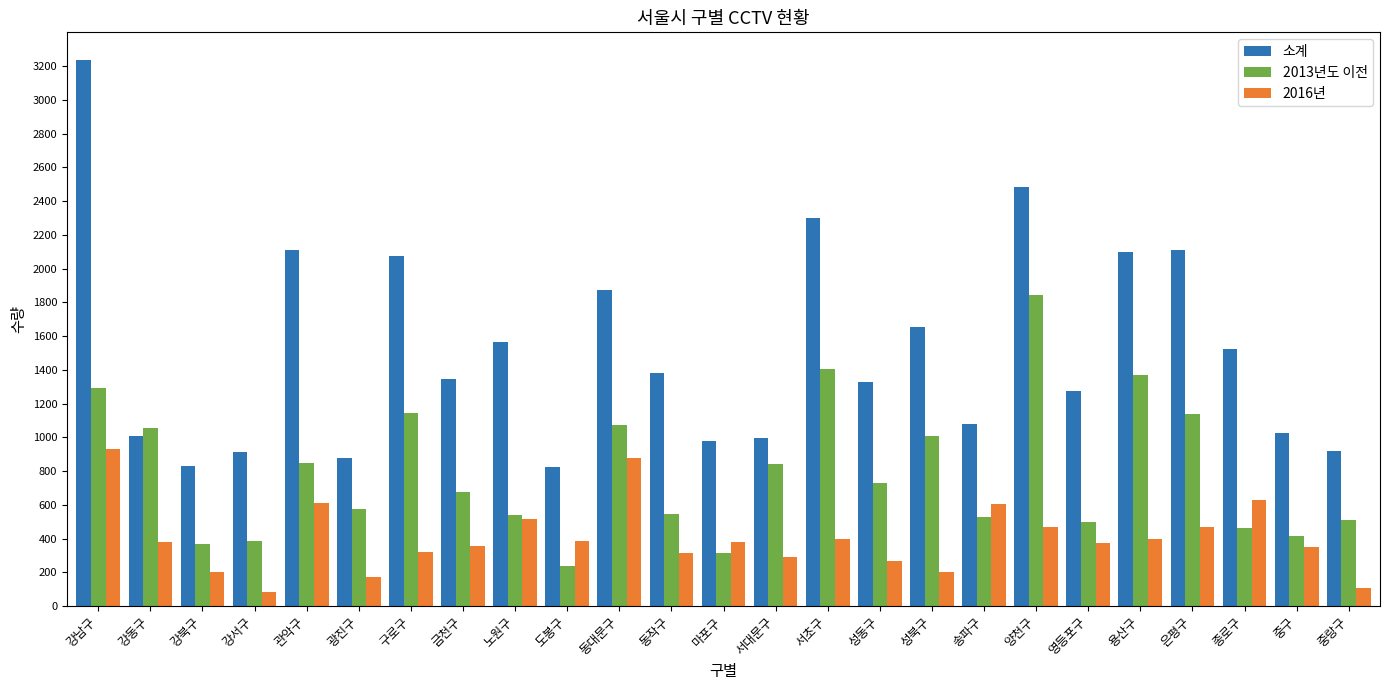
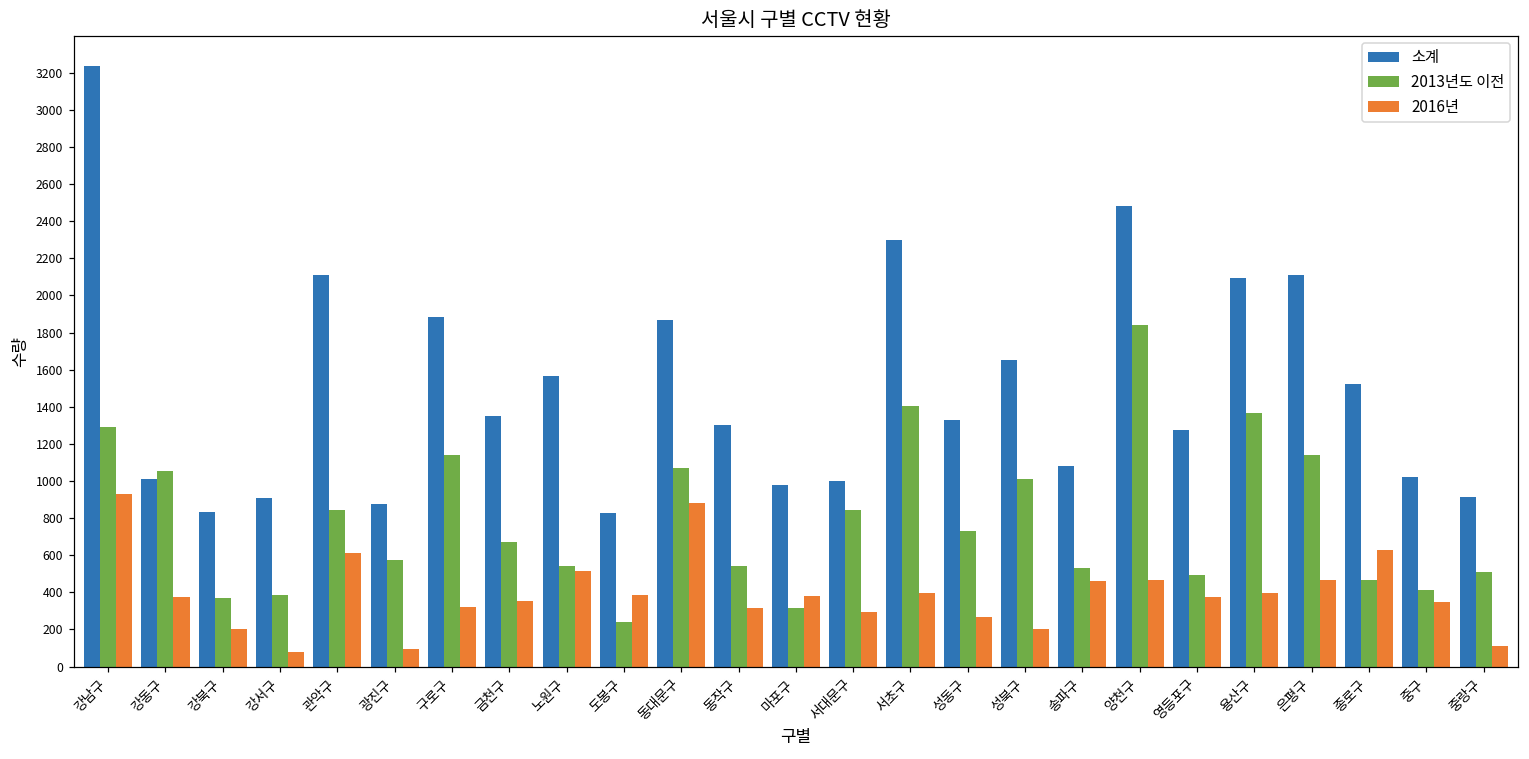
  {
    "소계": {
      "강남구": 3240,
      "강동구": 1010,
      "강북구": 830,
      "강서구": 910,
      "관악구": 2110,
      "광진구": 880,
-     "구로구": 2070,
+     "구로구": 1880,
      "금천구": 1350,
      "노원구": 1570,
      "도봉구": 830,
      "동대문구": 1870,
-     "동작구": 1380,
+     "동작구": 1300,
      "마포구": 980,
      "서대문구": 1000,
      "서초구": 2300,
      "성동구": 1330,
      "성북구": 1650,
      "송파구": 1080,
      "양천구": 2480,
      "영등포구": 1280,
      "용산구": 2100,
      "은평구": 2110,
      "종로구": 1520,
      "중구": 1020,
      "중랑구": 920
    },
    "2013년도 이전": {
      "강남구": 1290,
      "강동구": 1050,
      "강북구": 370,
      "강서구": 390,
      "관악구": 850,
      "광진구": 570,
      "구로구": 1140,
      "금천구": 670,
      "노원구": 540,
      "도봉구": 240,
      "동대문구": 1070,
      "동작구": 540,
      "마포구": 310,
      "서대문구": 840,
      "서초구": 1410,
      "성동구": 730,
      "성북구": 1010,
      "송파구": 530,
      "양천구": 1840,
      "영등포구": 500,
      "용산구": 1370,
      "은평구": 1140,
      "종로구": 460,
      "중구": 410,
      "중랑구": 510
    },
    "2016년": {
      "강남구": 930,
      "강동구": 380,
      "강북구": 200,
      "강서구": 80,
      "관악구": 610,
-     "광진구": 170,
+     "광진구": 90,
      "구로구": 320,
      "금천구": 350,
      "노원구": 520,
      "도봉구": 390,
      "동대문구": 880,
      "동작구": 310,
      "마포구": 380,
      "서대문구": 290,
      "서초구": 400,
      "성동구": 270,
      "성북구": 200,
-     "송파구": 600,
+     "송파구": 460,
      "양천구": 470,
      "영등포구": 370,
      "용산구": 400,
      "은평구": 470,
      "종로구": 630,
      "중구": 350,
      "중랑구": 110
    }
  }
